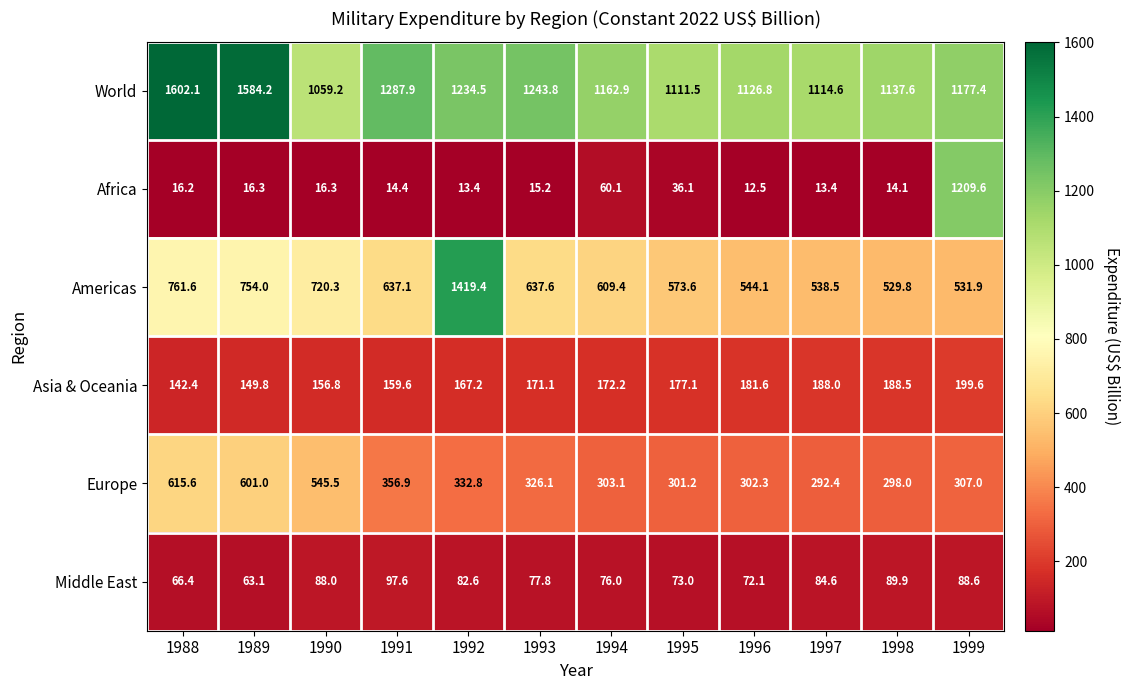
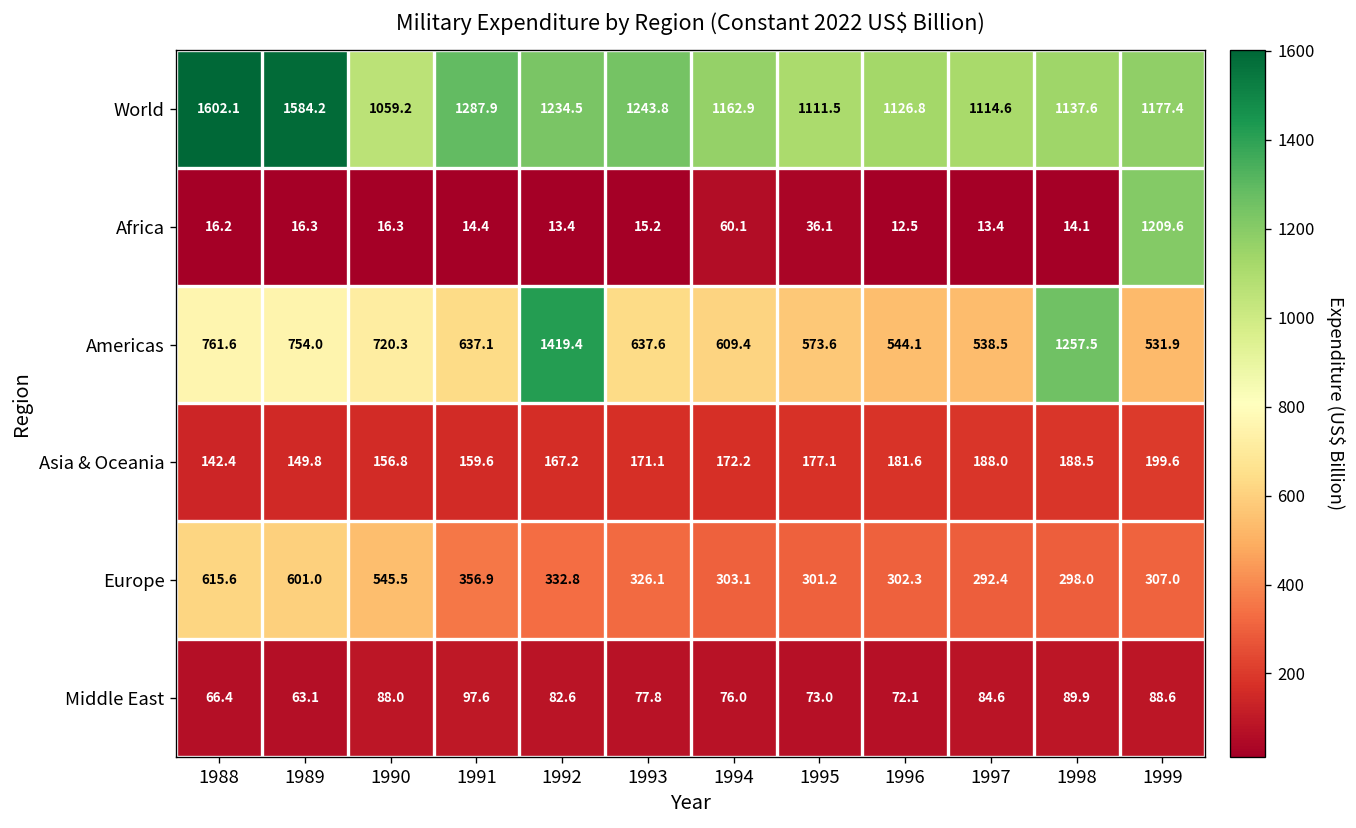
  {
    "World": {
      "1988": 1602.1,
      "1989": 1584.2,
      "1990": 1059.2,
      "1991": 1287.9,
      "1992": 1234.5,
      "1993": 1243.8,
      "1994": 1162.9,
      "1995": 1111.5,
      "1996": 1126.8,
      "1997": 1114.6,
      "1998": 1137.6,
      "1999": 1177.4
    },
    "Africa": {
      "1988": 16.2,
      "1989": 16.3,
      "1990": 16.3,
      "1991": 14.4,
      "1992": 13.4,
      "1993": 15.2,
      "1994": 60.1,
      "1995": 36.1,
      "1996": 12.5,
      "1997": 13.4,
      "1998": 14.1,
      "1999": 1209.6
    },
    "Americas": {
      "1988": 761.6,
      "1989": 754.0,
      "1990": 720.3,
      "1991": 637.1,
      "1992": 1419.4,
      "1993": 637.6,
      "1994": 609.4,
      "1995": 573.6,
      "1996": 544.1,
      "1997": 538.5,
-     "1998": 529.8,
+     "1998": 1257.5,
      "1999": 531.9
    },
    "Asia & Oceania": {
      "1988": 142.4,
      "1989": 149.8,
      "1990": 156.8,
      "1991": 159.6,
      "1992": 167.2,
      "1993": 171.1,
      "1994": 172.2,
      "1995": 177.1,
      "1996": 181.6,
      "1997": 188.0,
      "1998": 188.5,
      "1999": 199.6
    },
    "Europe": {
      "1988": 615.6,
      "1989": 601.0,
      "1990": 545.5,
      "1991": 356.9,
      "1992": 332.8,
      "1993": 326.1,
      "1994": 303.1,
      "1995": 301.2,
      "1996": 302.3,
      "1997": 292.4,
      "1998": 298.0,
      "1999": 307.0
    },
    "Middle East": {
      "1988": 66.4,
      "1989": 63.1,
      "1990": 88.0,
      "1991": 97.6,
      "1992": 82.6,
      "1993": 77.8,
      "1994": 76.0,
      "1995": 73.0,
      "1996": 72.1,
      "1997": 84.6,
      "1998": 89.9,
      "1999": 88.6
    }
  }
